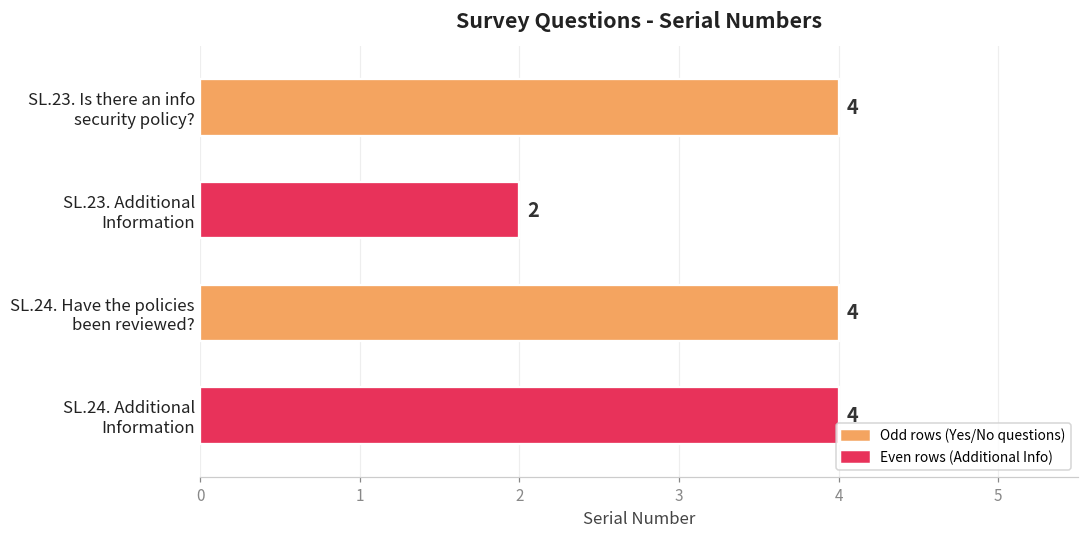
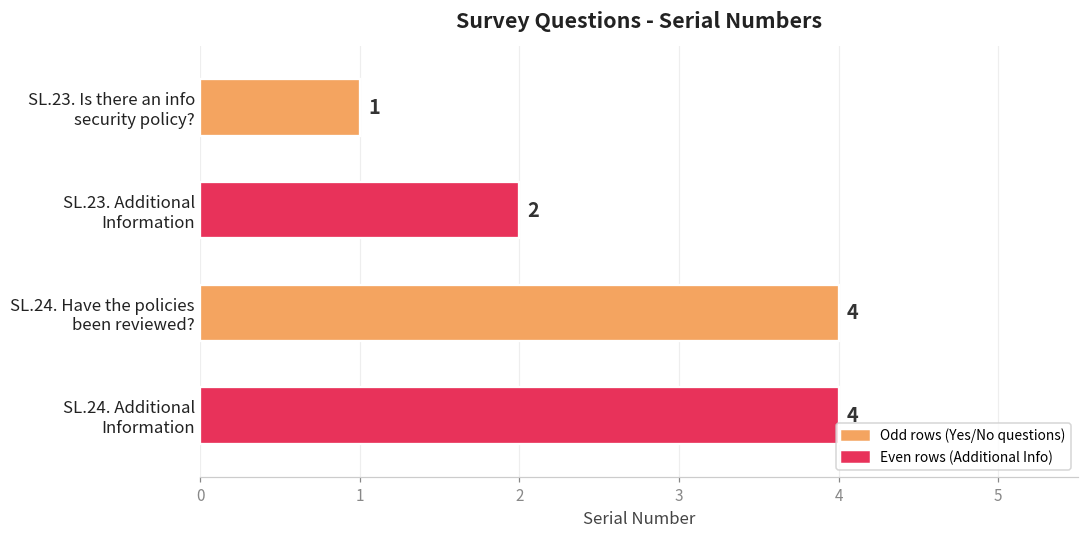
  {
-   "SL.23. Is there an info security policy?": 4,
+   "SL.23. Is there an info security policy?": 1,
    "SL.23. Additional Information": 2,
    "SL.24. Have the policies been reviewed?": 4
  }
